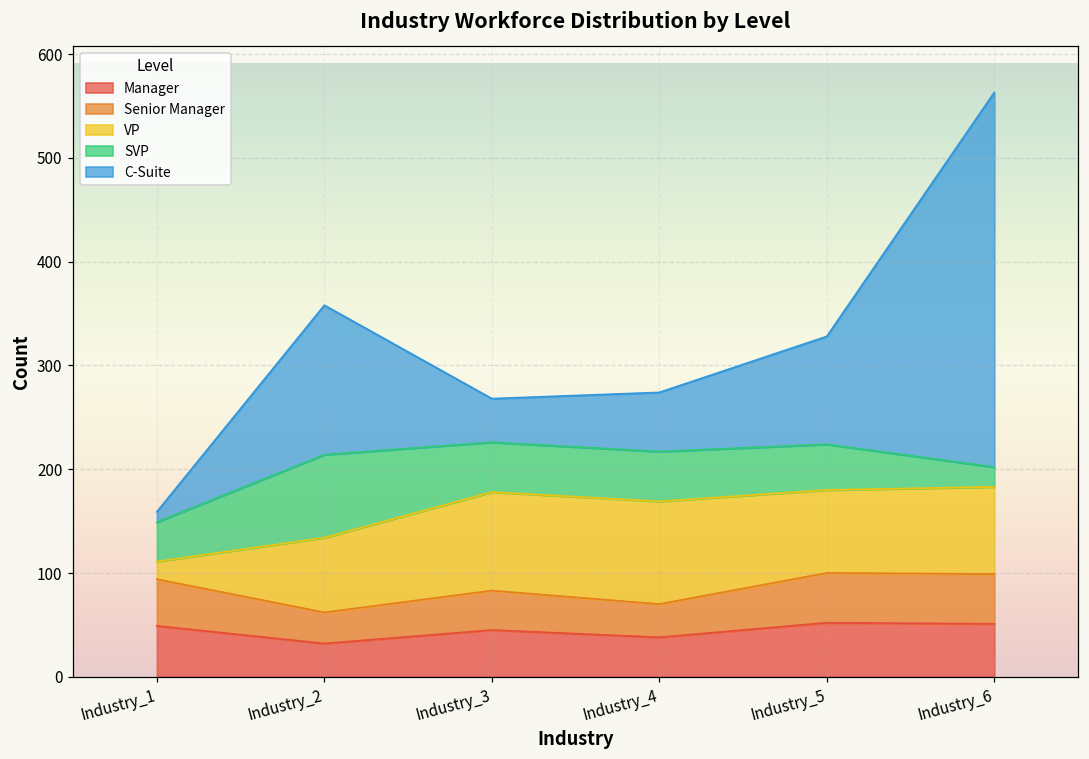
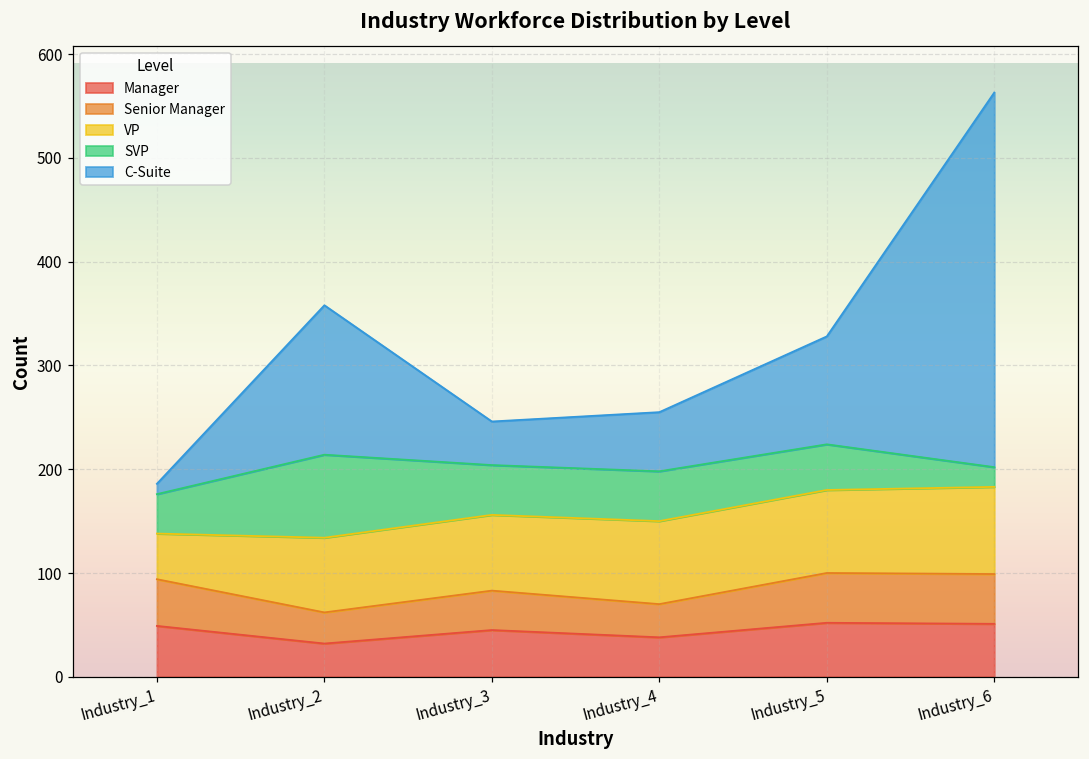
  {
    "VP": {
-     "Industry_1": 20,
+     "Industry_1": 40,
      "Industry_2": 70,
-     "Industry_3": 100,
-     "Industry_4": 100,
+     "Industry_3": 70,
+     "Industry_4": 80,
      "Industry_5": 80,
      "Industry_6": 80
    },
    "SVP": {
      "Industry_1": 40,
      "Industry_2": 80,
      "Industry_3": 50,
      "Industry_4": 50,
      "Industry_5": 40,
      "Industry_6": 20
    },
    "C-Suite": {
      "Industry_1": 10,
      "Industry_2": 140,
      "Industry_3": 40,
      "Industry_4": 60,
      "Industry_5": 100,
      "Industry_6": 360
    }
  }
